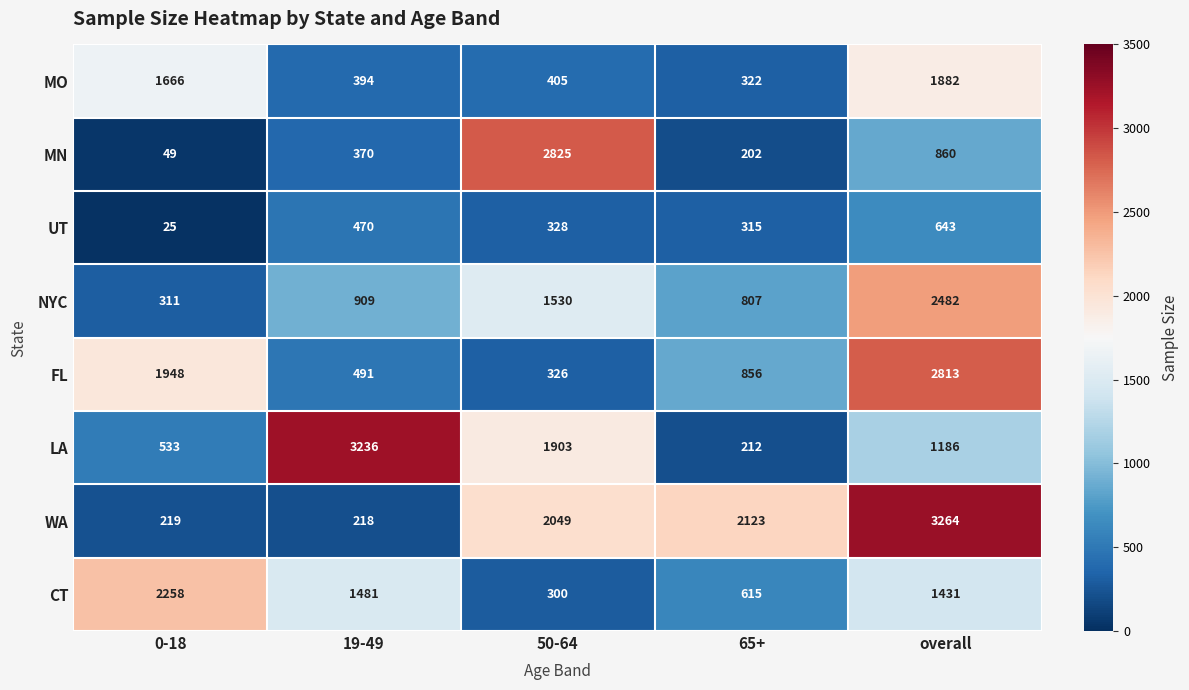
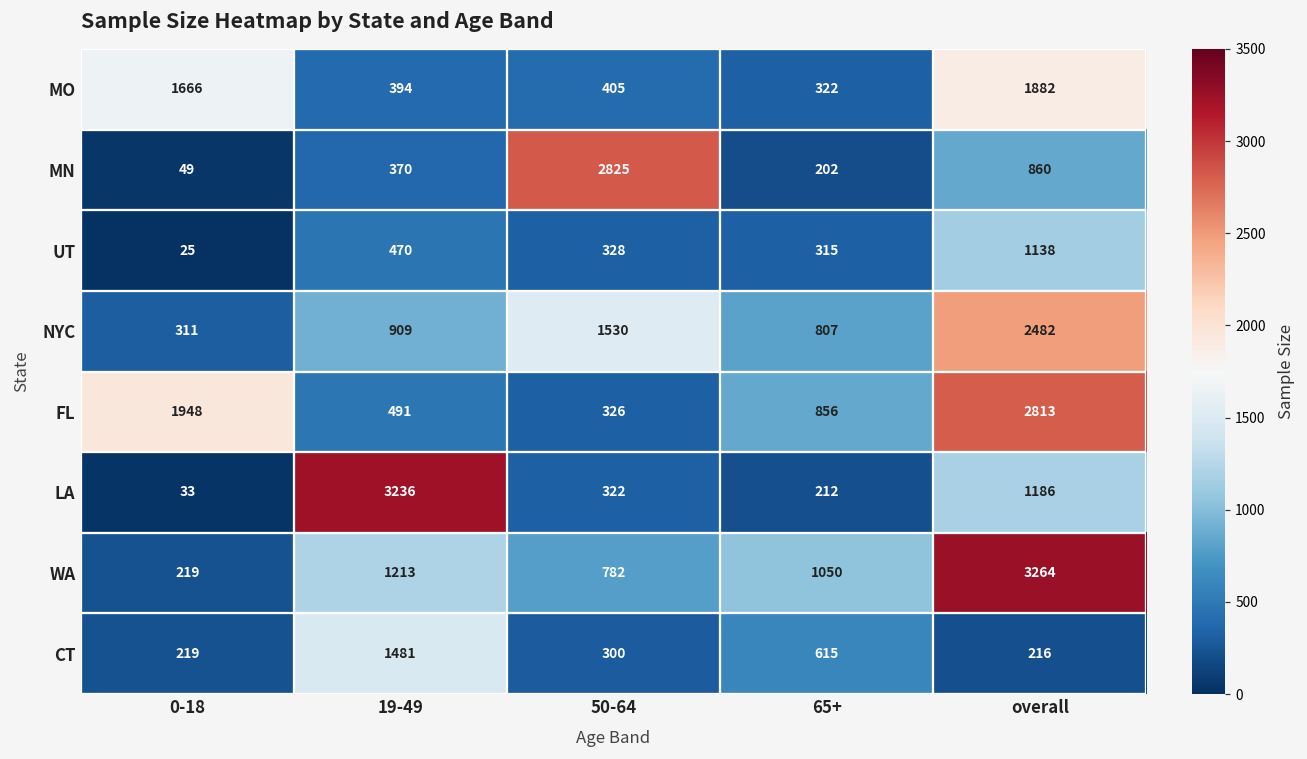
  {
    "MO": {
      "0-18": 1666,
      "19-49": 394,
      "50-64": 405,
      "65+": 322,
      "overall": 1882
    },
    "MN": {
      "0-18": 49,
      "19-49": 370,
      "50-64": 2825,
      "65+": 202,
      "overall": 860
    },
    "UT": {
      "0-18": 25,
      "19-49": 470,
      "50-64": 328,
      "65+": 315,
-     "overall": 643
+     "overall": 1138
    },
    "NYC": {
      "0-18": 311,
      "19-49": 909,
      "50-64": 1530,
      "65+": 807,
      "overall": 2482
    },
    "FL": {
      "0-18": 1948,
      "19-49": 491,
      "50-64": 326,
      "65+": 856,
      "overall": 2813
    },
    "LA": {
-     "0-18": 533,
+     "0-18": 33,
      "19-49": 3236,
-     "50-64": 1903,
+     "50-64": 322,
      "65+": 212,
      "overall": 1186
    },
    "WA": {
      "0-18": 219,
-     "19-49": 218,
-     "50-64": 2049,
-     "65+": 2123,
+     "19-49": 1213,
+     "50-64": 782,
+     "65+": 1050,
      "overall": 3264
    },
    "CT": {
-     "0-18": 2258,
+     "0-18": 219,
      "19-49": 1481,
      "50-64": 300,
      "65+": 615,
-     "overall": 1431
+     "overall": 216
    }
  }
